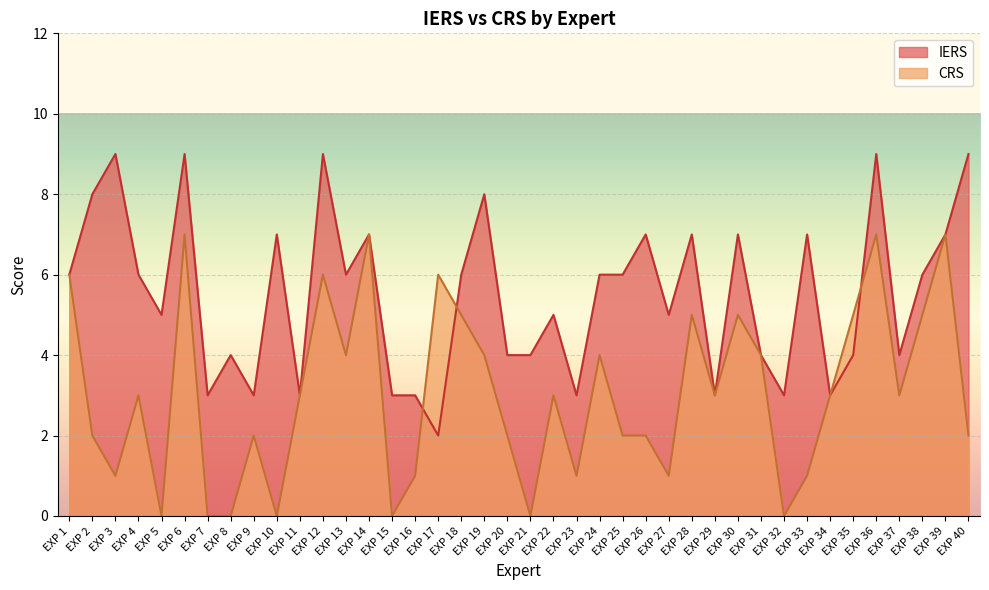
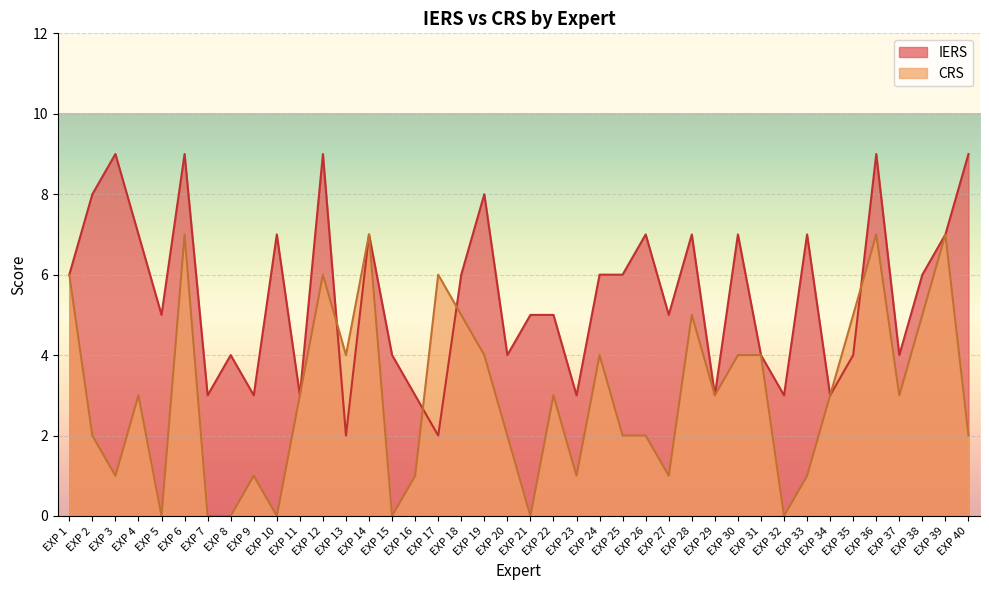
  {
    "IERS": {
      "EXP 2": 8,
      "EXP 3": 9,
-     "EXP 4": 6,
+     "EXP 4": 7,
      "EXP 5": 5,
      "EXP 6": 9,
      "EXP 7": 3,
      "EXP 8": 4,
      "EXP 9": 3,
      "EXP 10": 7,
      "EXP 12": 9,
-     "EXP 13": 6,
-     "EXP 15": 3,
+     "EXP 13": 2,
+     "EXP 15": 4,
      "EXP 16": 3,
      "EXP 17": 2,
      "EXP 18": 6,
      "EXP 19": 8,
      "EXP 20": 4,
-     "EXP 21": 4,
+     "EXP 21": 5,
      "EXP 22": 5,
      "EXP 23": 3,
      "EXP 24": 6,
      "EXP 25": 6,
      "EXP 26": 7,
      "EXP 27": 5,
      "EXP 28": 7,
      "EXP 30": 7,
      "EXP 32": 3,
      "EXP 33": 7,
      "EXP 35": 4,
      "EXP 36": 9,
      "EXP 37": 4,
      "EXP 38": 6,
      "EXP 40": 9
    },
    "CRS": {
      "EXP 2": 2,
      "EXP 3": 1,
      "EXP 4": 3,
      "EXP 5": 0,
      "EXP 6": 7,
      "EXP 7": 0,
      "EXP 8": 0,
-     "EXP 9": 2,
+     "EXP 9": 1,
      "EXP 10": 0,
      "EXP 12": 6,
      "EXP 13": 4,
      "EXP 15": 0,
      "EXP 16": 1,
      "EXP 17": 6,
      "EXP 18": 5,
      "EXP 19": 4,
      "EXP 20": 2,
      "EXP 21": 0,
      "EXP 22": 3,
      "EXP 23": 1,
      "EXP 24": 4,
      "EXP 25": 2,
      "EXP 26": 2,
      "EXP 27": 1,
      "EXP 28": 5,
-     "EXP 30": 5,
+     "EXP 30": 4,
      "EXP 32": 0,
      "EXP 33": 1,
      "EXP 35": 5,
      "EXP 36": 7,
      "EXP 37": 3,
      "EXP 38": 5,
      "EXP 40": 2
    }
  }
